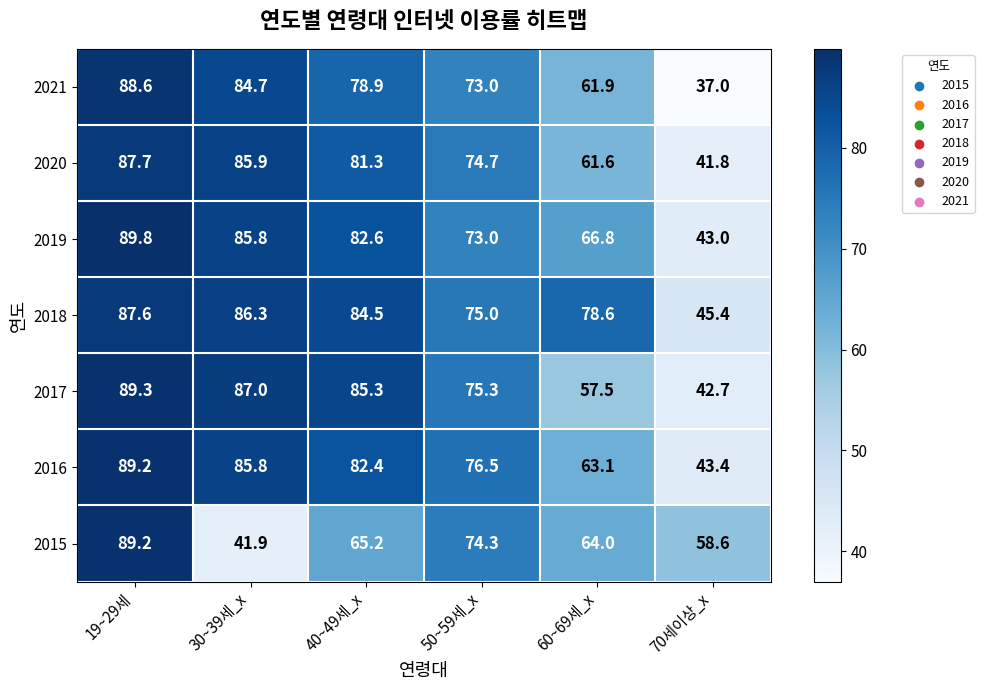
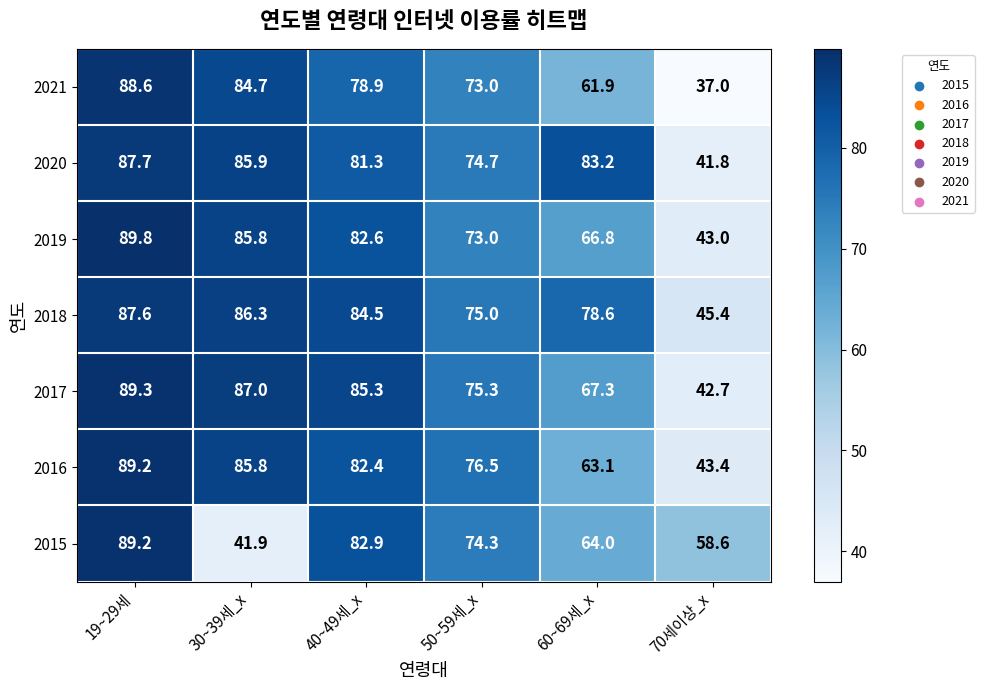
  {
    "2021": {
      "19~29세": 88.6,
      "30~39세_x": 84.7,
      "40~49세_x": 78.9,
      "50~59세_x": 73.0,
      "60~69세_x": 61.9,
      "70세이상_x": 37.0
    },
    "2020": {
      "19~29세": 87.7,
      "30~39세_x": 85.9,
      "40~49세_x": 81.3,
      "50~59세_x": 74.7,
-     "60~69세_x": 61.6,
+     "60~69세_x": 83.2,
      "70세이상_x": 41.8
    },
    "2019": {
      "19~29세": 89.8,
      "30~39세_x": 85.8,
      "40~49세_x": 82.6,
      "50~59세_x": 73.0,
      "60~69세_x": 66.8,
      "70세이상_x": 43.0
    },
    "2018": {
      "19~29세": 87.6,
      "30~39세_x": 86.3,
      "40~49세_x": 84.5,
      "50~59세_x": 75.0,
      "60~69세_x": 78.6,
      "70세이상_x": 45.4
    },
    "2017": {
      "19~29세": 89.3,
      "30~39세_x": 87.0,
      "40~49세_x": 85.3,
      "50~59세_x": 75.3,
-     "60~69세_x": 57.5,
+     "60~69세_x": 67.3,
      "70세이상_x": 42.7
    },
    "2016": {
      "19~29세": 89.2,
      "30~39세_x": 85.8,
      "40~49세_x": 82.4,
      "50~59세_x": 76.5,
      "60~69세_x": 63.1,
      "70세이상_x": 43.4
    },
    "2015": {
      "19~29세": 89.2,
      "30~39세_x": 41.9,
-     "40~49세_x": 65.2,
+     "40~49세_x": 82.9,
      "50~59세_x": 74.3,
      "60~69세_x": 64.0,
      "70세이상_x": 58.6
    }
  }
